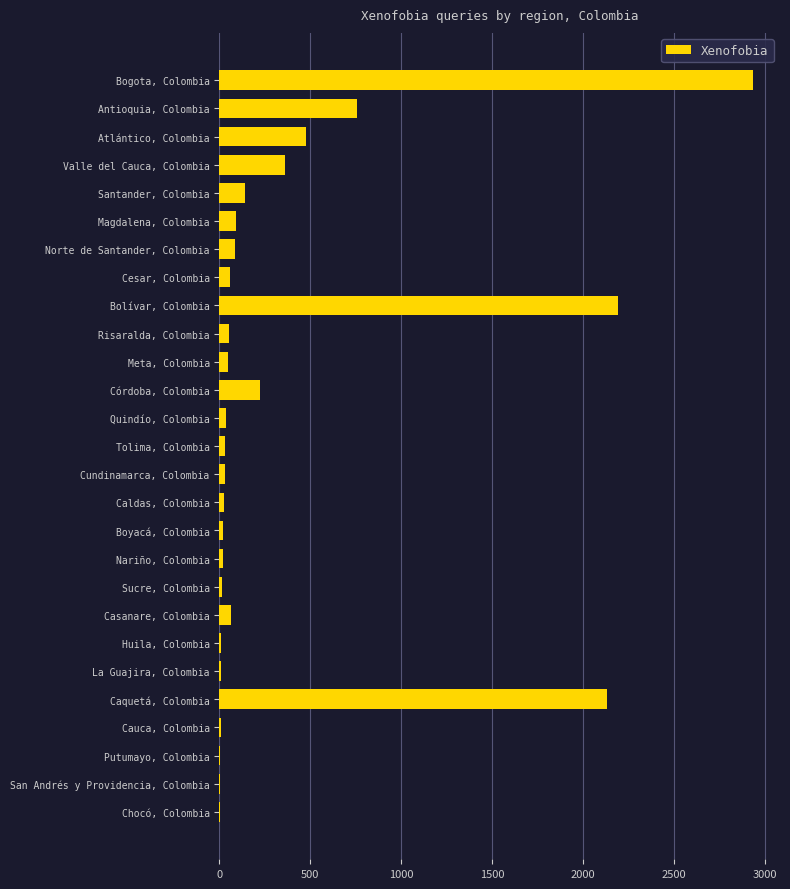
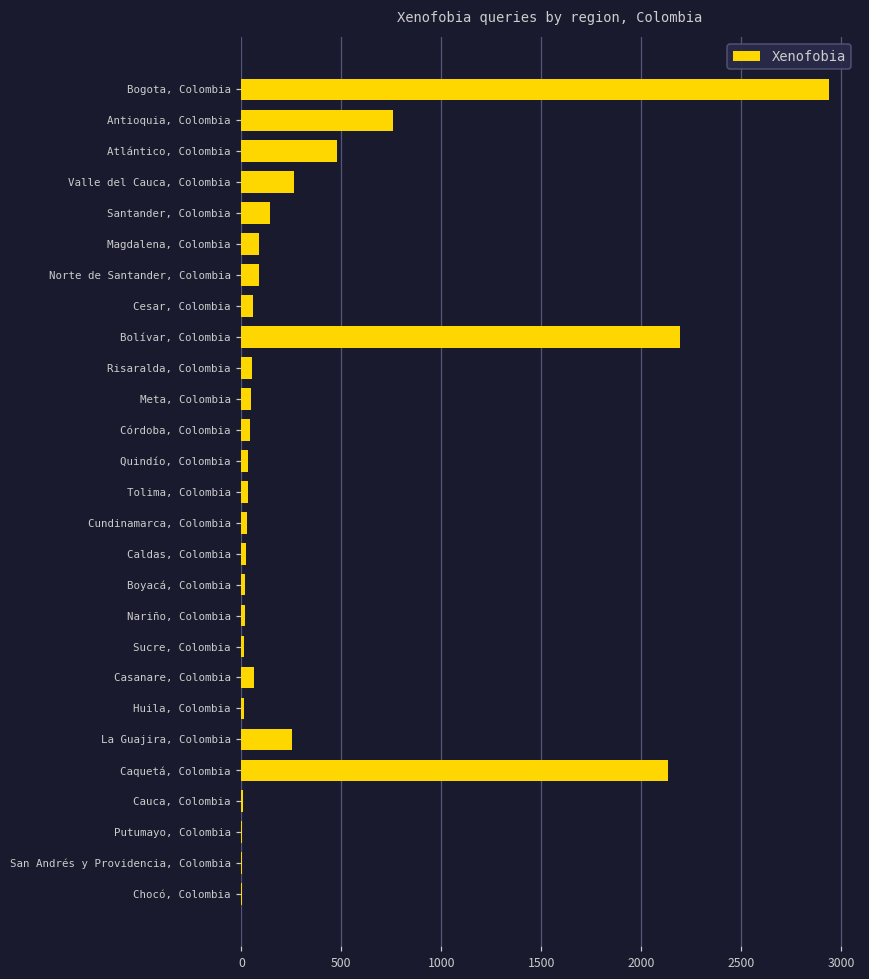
  {
    "Bogota, Colombia": 2940,
    "Antioquia, Colombia": 760,
    "Atlántico, Colombia": 480,
-   "Valle del Cauca, Colombia": 360,
+   "Valle del Cauca, Colombia": 260,
    "Santander, Colombia": 140,
    "Magdalena, Colombia": 90,
    "Norte de Santander, Colombia": 90,
    "Cesar, Colombia": 60,
    "Bolívar, Colombia": 2190,
    "Risaralda, Colombia": 50,
    "Meta, Colombia": 50,
-   "Córdoba, Colombia": 220,
+   "Córdoba, Colombia": 40,
    "Quindío, Colombia": 30,
    "Tolima, Colombia": 30,
    "Cundinamarca, Colombia": 30,
    "Caldas, Colombia": 20,
    "Boyacá, Colombia": 20,
    "Nariño, Colombia": 20,
    "Casanare, Colombia": 60,
-   "La Guajira, Colombia": 10,
+   "La Guajira, Colombia": 250,
    "Caquetá, Colombia": 2130
  }
